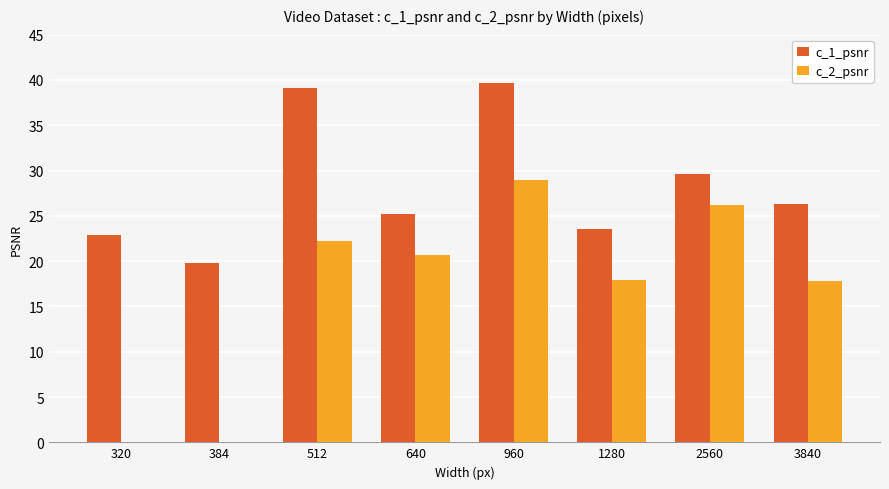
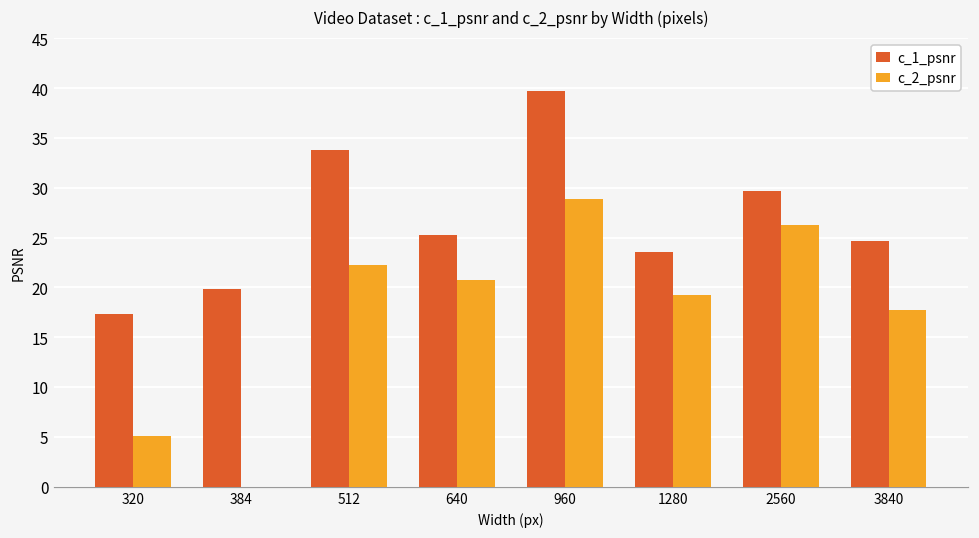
  {
    "c_1_psnr": {
-     "320": 23,
+     "320": 17,
      "384": 20,
-     "512": 39,
+     "512": 34,
      "640": 25,
      "960": 40,
      "1280": 24,
      "2560": 30,
-     "3840": 26
+     "3840": 25
    },
    "c_2_psnr": {
-     "320": 0,
+     "320": 5,
      "384": 0,
      "512": 22,
      "640": 21,
      "960": 29,
-     "1280": 18,
+     "1280": 19,
      "2560": 26,
      "3840": 18
    }
  }
